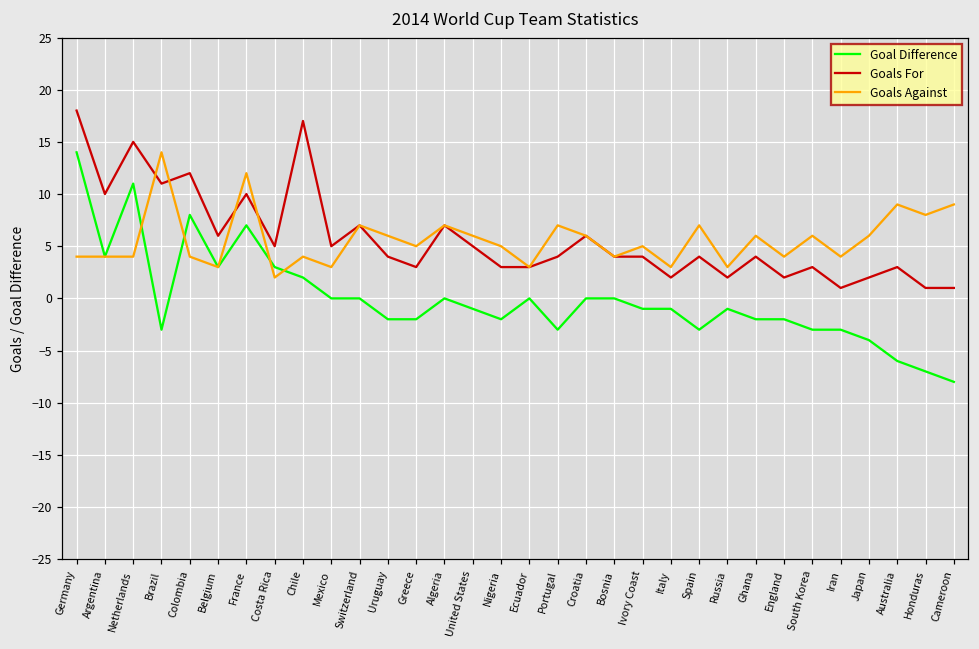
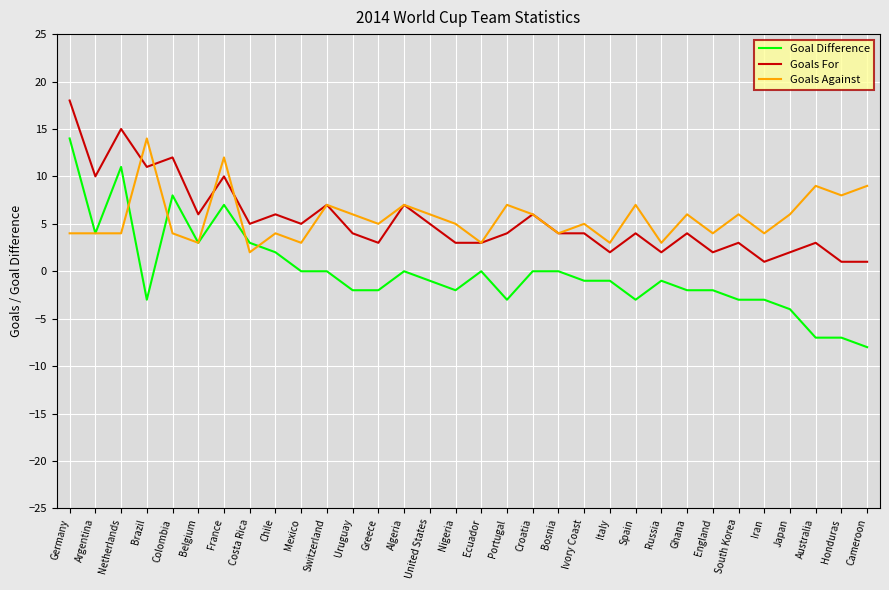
  {
    "Goal Difference": {
      "Germany": 14,
      "Netherlands": 11,
      "Brazil": -3,
      "Colombia": 8,
      "France": 7,
      "Costa Rica": 3,
      "Chile": 2,
      "Mexico": 0,
      "Switzerland": 0,
      "Uruguay": -2,
      "Greece": -2,
      "Algeria": 0,
      "United States": -1,
      "Nigeria": -2,
      "Ecuador": 0,
      "Portugal": -3,
      "Croatia": 0,
      "Bosnia": 0,
      "Ivory Coast": -1,
      "Italy": -1,
      "Spain": -3,
      "Russia": -1,
      "Ghana": -2,
      "England": -2,
      "South Korea": -3,
      "Iran": -3,
      "Japan": -4,
-     "Australia": -6,
+     "Australia": -7,
      "Honduras": -7,
      "Cameroon": -8
    },
    "Goals For": {
      "Germany": 18,
      "Argentina": 10,
      "Netherlands": 15,
      "Brazil": 11,
      "Colombia": 12,
      "Belgium": 6,
      "France": 10,
      "Costa Rica": 5,
-     "Chile": 17,
+     "Chile": 6,
      "Mexico": 5,
      "Uruguay": 4,
      "Greece": 3,
      "United States": 5,
      "Nigeria": 3,
      "Portugal": 4,
      "Ivory Coast": 4,
      "Italy": 2,
      "Spain": 4,
      "Russia": 2,
      "Ghana": 4,
      "England": 2,
      "South Korea": 3,
      "Iran": 1,
      "Japan": 2,
      "Australia": 3,
      "Honduras": 1,
      "Cameroon": 1
    },
    "Goals Against": {
      "Germany": 4,
      "Netherlands": 4,
      "Brazil": 14,
      "Colombia": 4,
      "France": 12,
      "Costa Rica": 2,
      "Chile": 4,
      "Mexico": 3,
      "Uruguay": 6,
      "Greece": 5,
      "United States": 6,
      "Nigeria": 5,
      "Portugal": 7,
      "Ivory Coast": 5,
      "Italy": 3,
      "Spain": 7,
      "Russia": 3,
      "Ghana": 6,
      "England": 4,
      "South Korea": 6,
      "Iran": 4,
      "Japan": 6,
      "Australia": 9,
      "Honduras": 8,
      "Cameroon": 9
    }
  }
